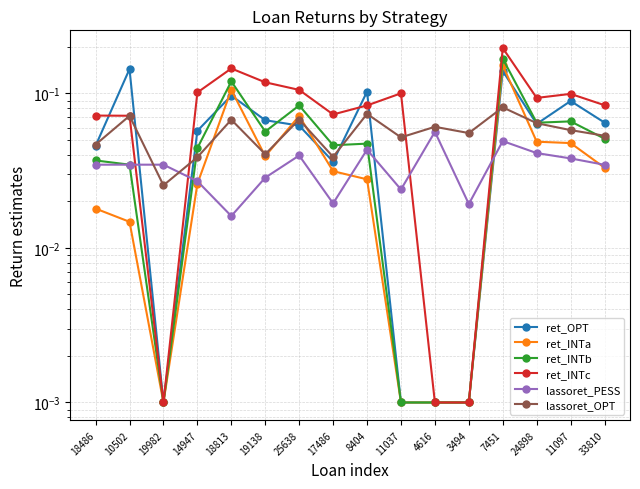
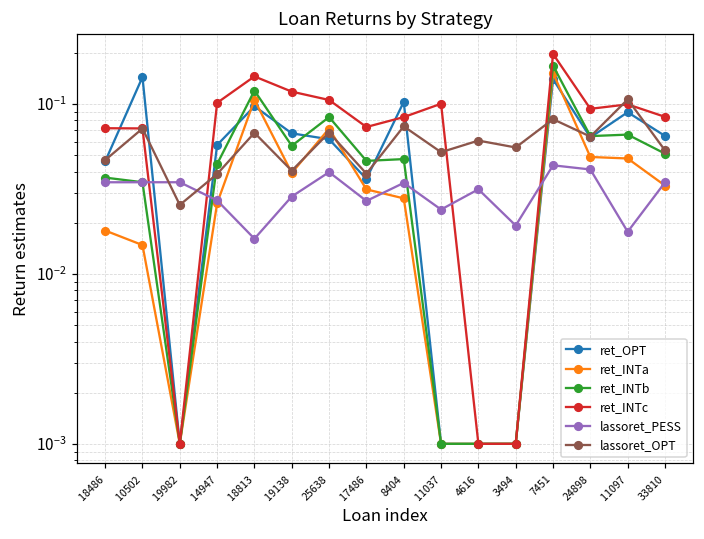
  {
    "ret_OPT": {
      "10502": 0.14,
      "14947": 0.057,
      "18813": 0.10,
      "19138": 0.07,
      "25638": 0.062,
      "17486": 0.036,
      "8404": 0.10,
      "7451": 0.14,
      "11097": 0.09,
      "33810": 0.065
    },
    "ret_INTa": {
      "18486": 0.018,
      "10502": 0.015,
      "14947": 0.026,
      "18813": 0.11,
      "25638": 0.07,
      "17486": 0.031,
      "8404": 0.028,
      "7451": 0.15,
      "24898": 0.049,
      "11097": 0.048,
      "33810": 0.033
    },
    "ret_INTb": {
      "18486": 0.037,
      "14947": 0.044,
      "18813": 0.12,
      "19138": 0.057,
      "25638": 0.08,
      "17486": 0.046,
      "8404": 0.047,
      "7451": 0.17,
      "11097": 0.066,
      "33810": 0.051
    },
    "ret_INTc": {
      "18486": 0.07,
      "14947": 0.10,
      "18813": 0.15,
      "19138": 0.12,
      "25638": 0.11,
      "17486": 0.07,
      "8404": 0.08,
      "11037": 0.10,
      "7451": 0.20,
      "24898": 0.09,
      "11097": 0.10,
      "33810": 0.08
    },
    "lassoret_PESS": {
      "18486": 0.035,
      "19982": 0.035,
      "14947": 0.027,
      "18813": 0.016,
      "19138": 0.029,
      "25638": 0.040,
-     "17486": 0.019,
-     "8404": 0.043,
+     "17486": 0.027,
+     "8404": 0.034,
      "11037": 0.024,
-     "4616": 0.056,
+     "4616": 0.031,
      "3494": 0.019,
-     "7451": 0.049,
+     "7451": 0.044,
      "24898": 0.041,
-     "11097": 0.038,
+     "11097": 0.018,
      "33810": 0.035
    },
    "lassoret_OPT": {
      "19982": 0.025,
      "14947": 0.039,
      "18813": 0.07,
      "25638": 0.07,
      "17486": 0.039,
      "8404": 0.07,
      "11037": 0.052,
      "4616": 0.061,
      "3494": 0.055,
      "7451": 0.08,
-     "11097": 0.058,
+     "11097": 0.11,
      "33810": 0.053
    }
  }
